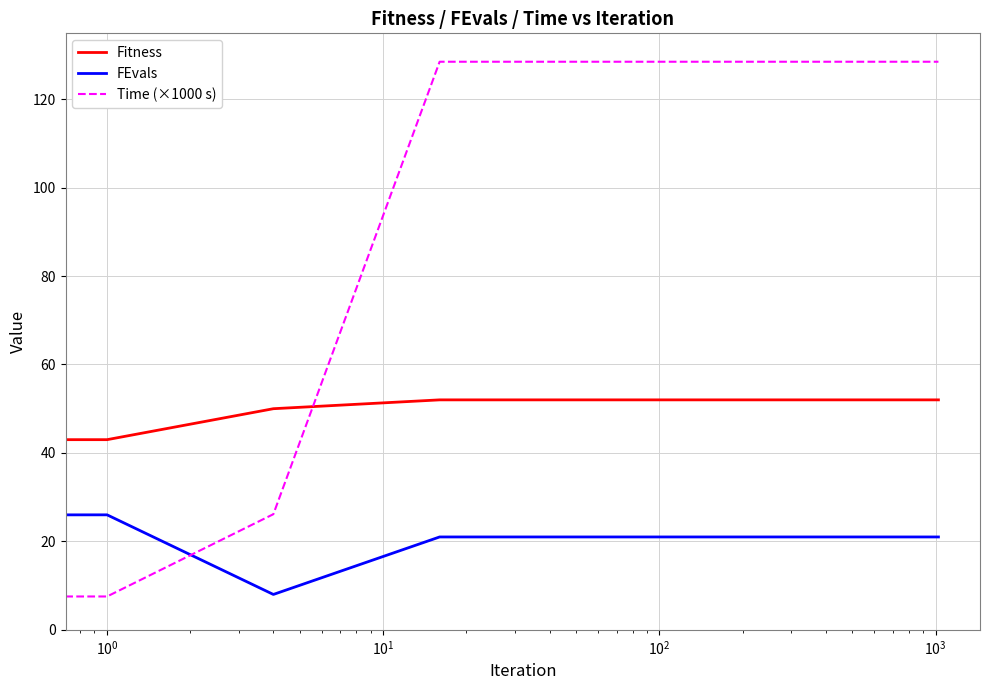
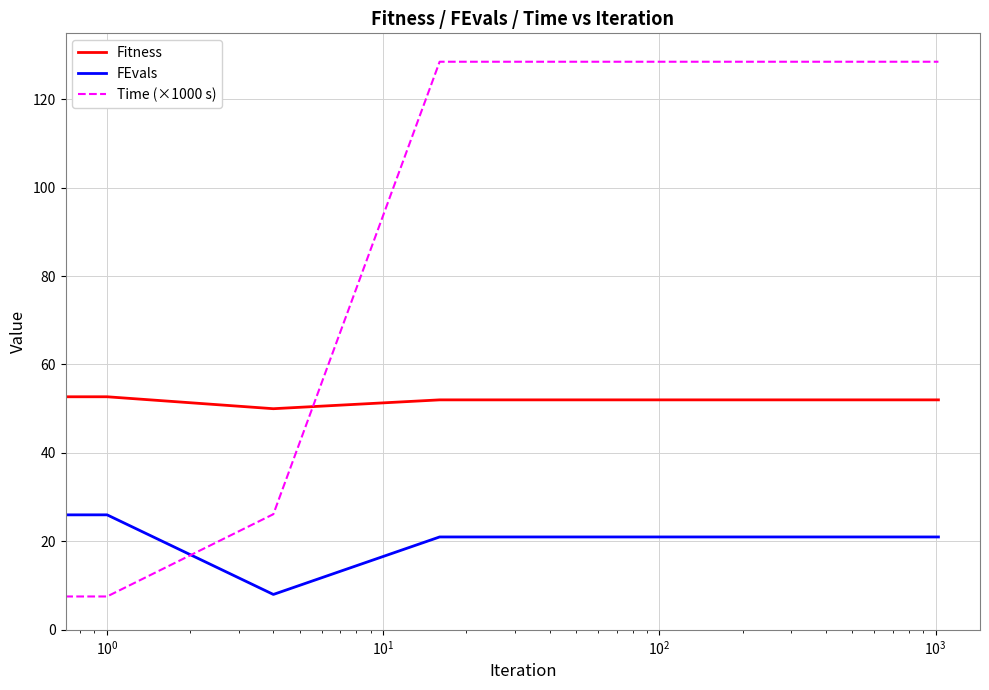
  {
    "Fitness": {
-     "10^0": 43
+     "10^0": 53
    },
    "FEvals": {
      "10^0": 26
    },
    "Time (×1000 s)": {
      "10^0": 8
    }
  }
